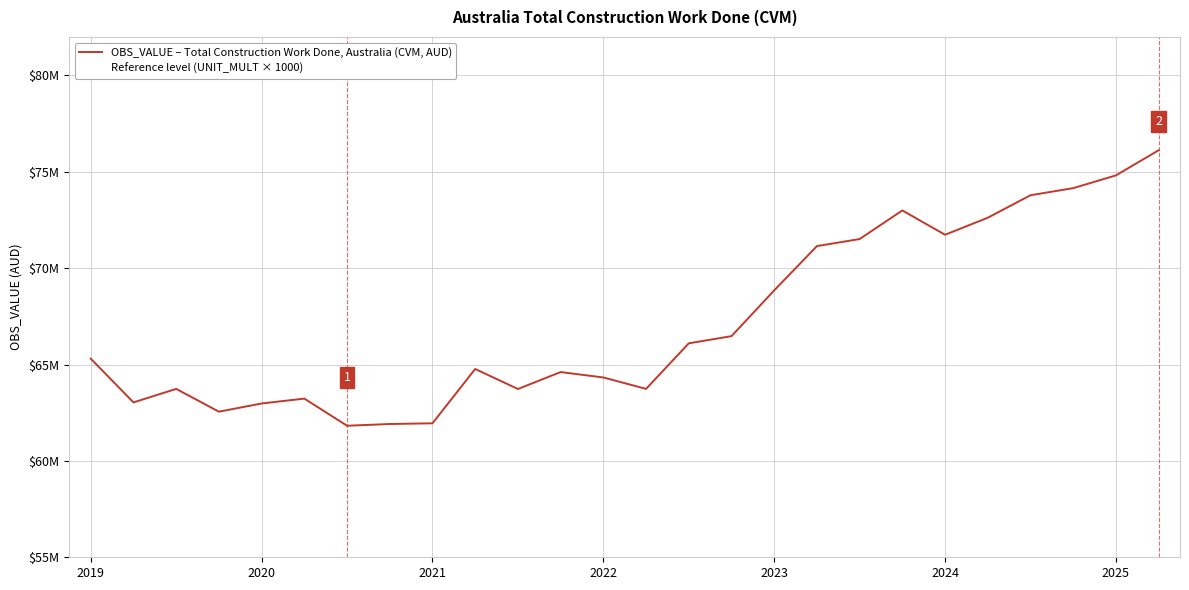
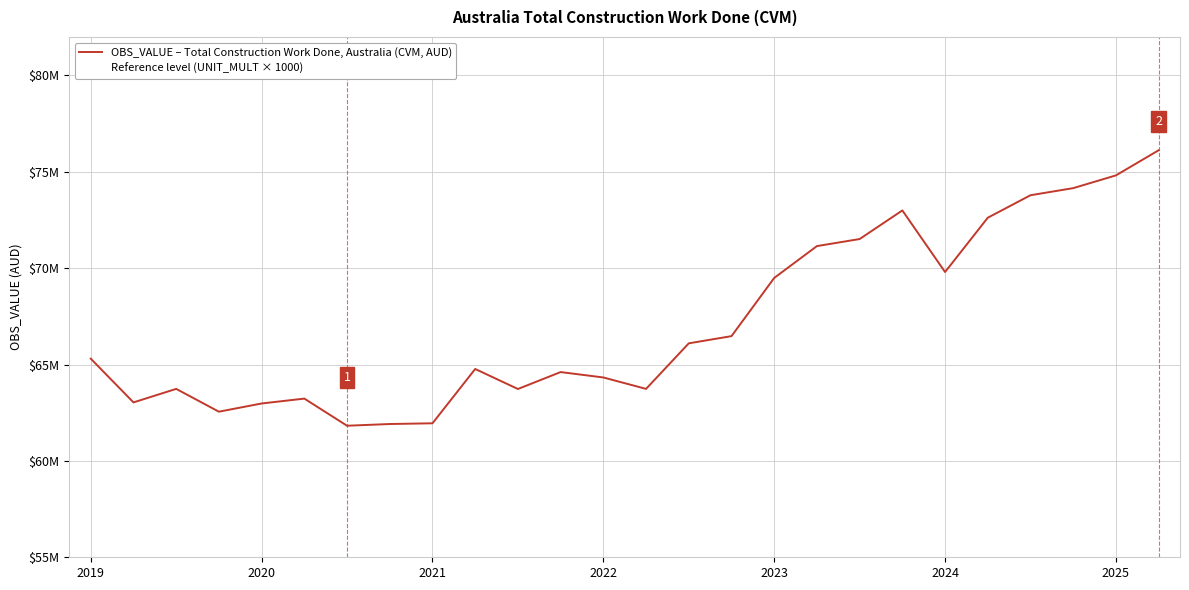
  {
    "OBS_VALUE – Total Construction Work Done, Australia (CVM, AUD)": {
      "2019": "$65300000",
      "2020": "$63000000",
      "2021": "$62000000",
      "2022": "$64300000",
-     "2023": "$68800000",
-     "2024": "$71700000",
+     "2023": "$69500000",
+     "2024": "$69800000",
      "2025": "$74800000"
    }
  }
